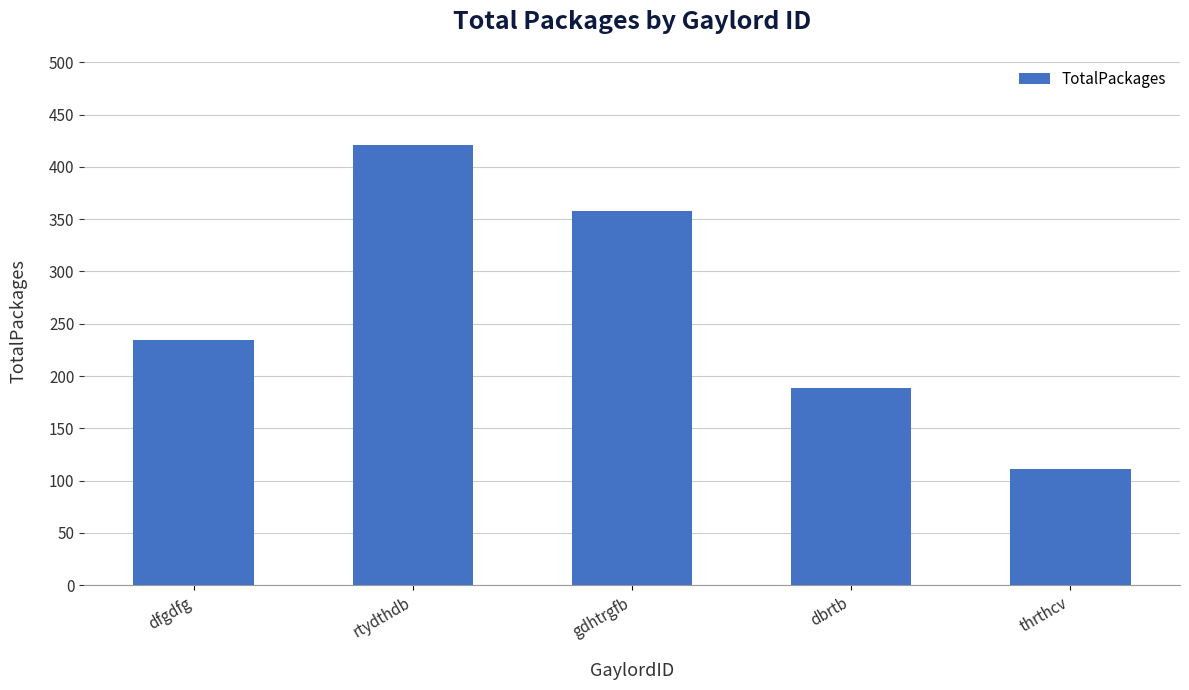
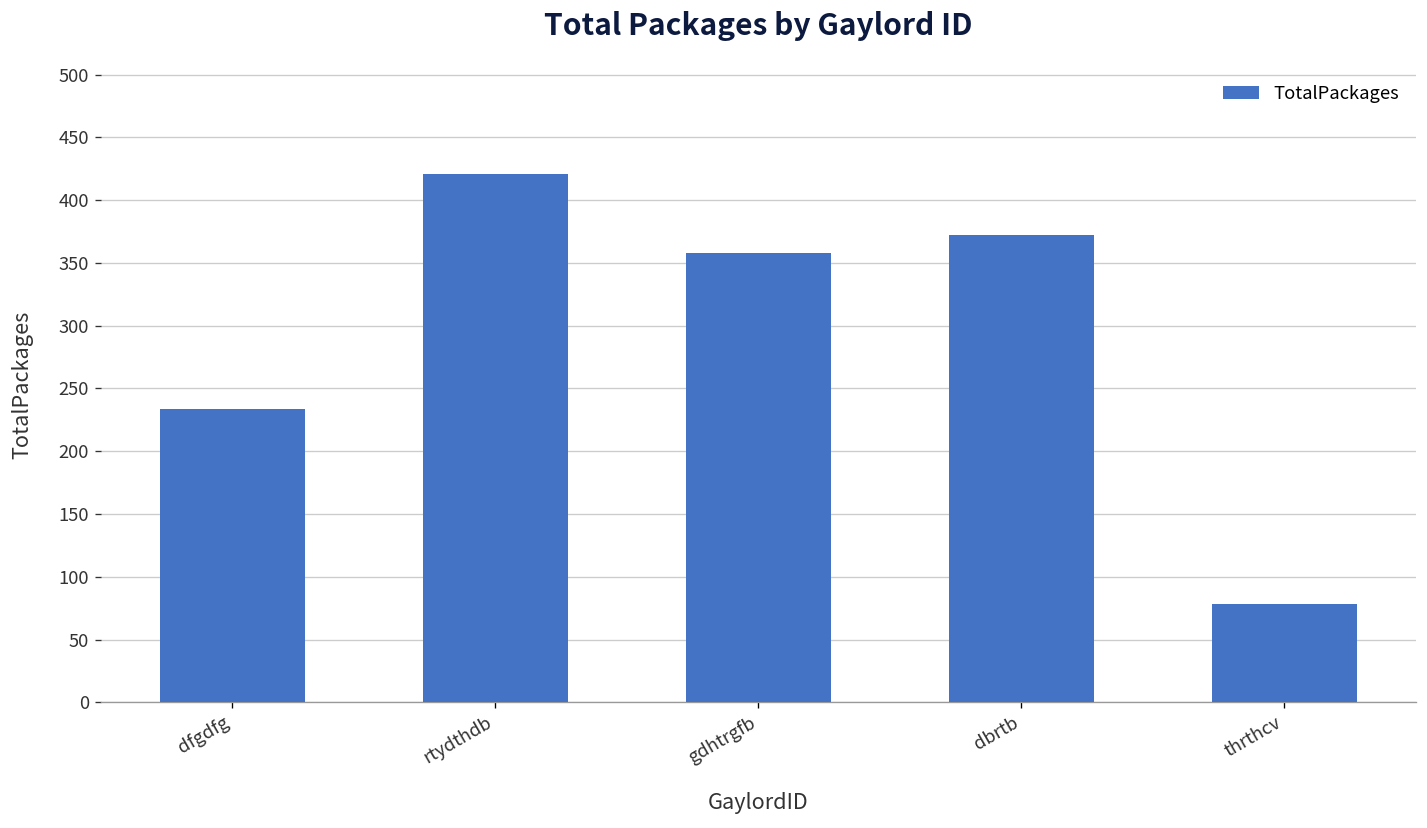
  {
    "dfgdfg": 234,
    "rtydthdb": 421,
    "gdhtrgfb": 358,
-   "dbrtb": 189,
-   "thrthcv": 111
+   "dbrtb": 372,
+   "thrthcv": 78
  }
